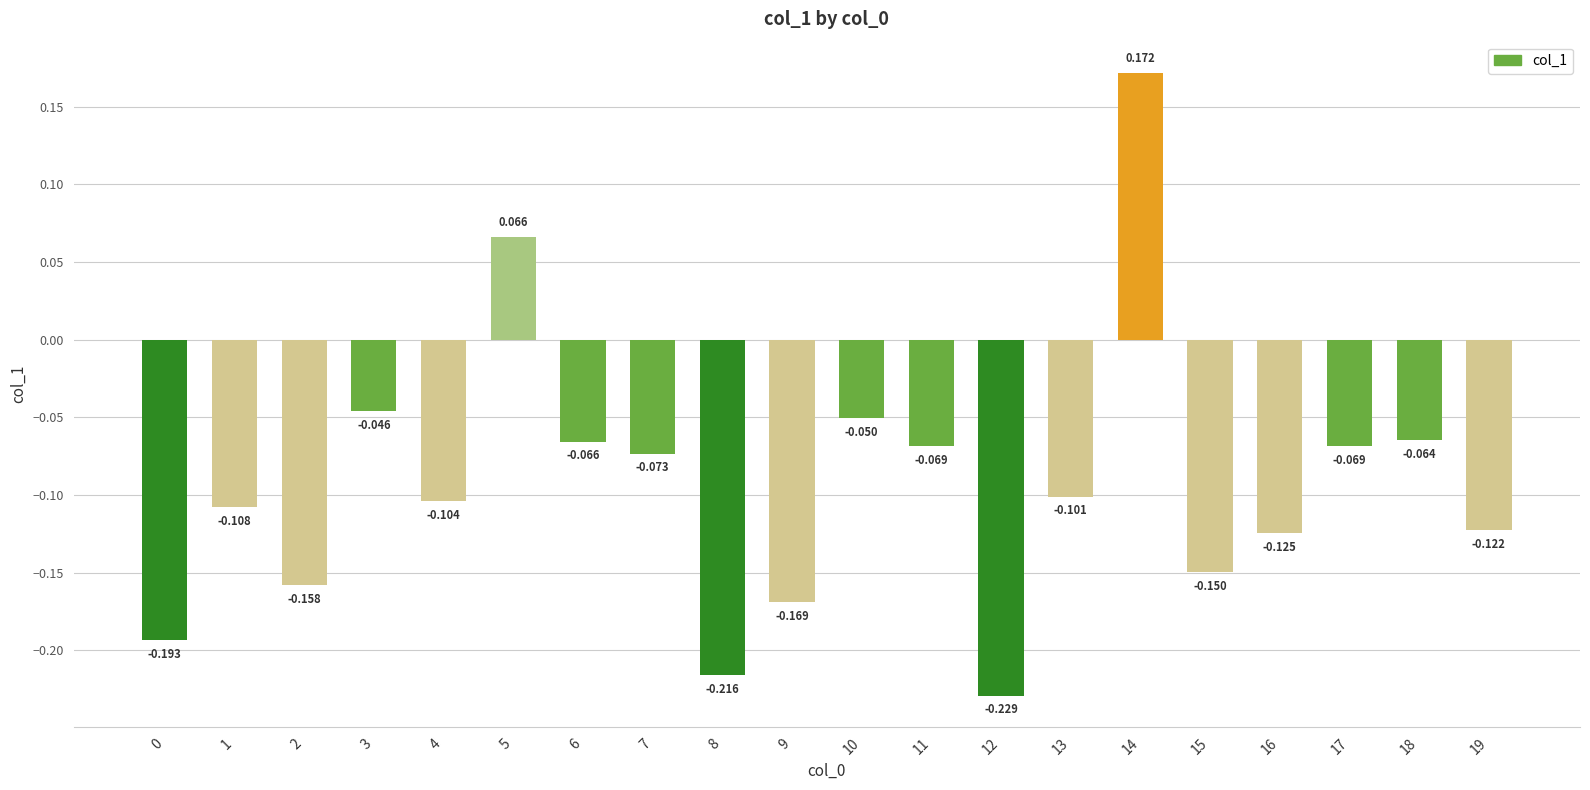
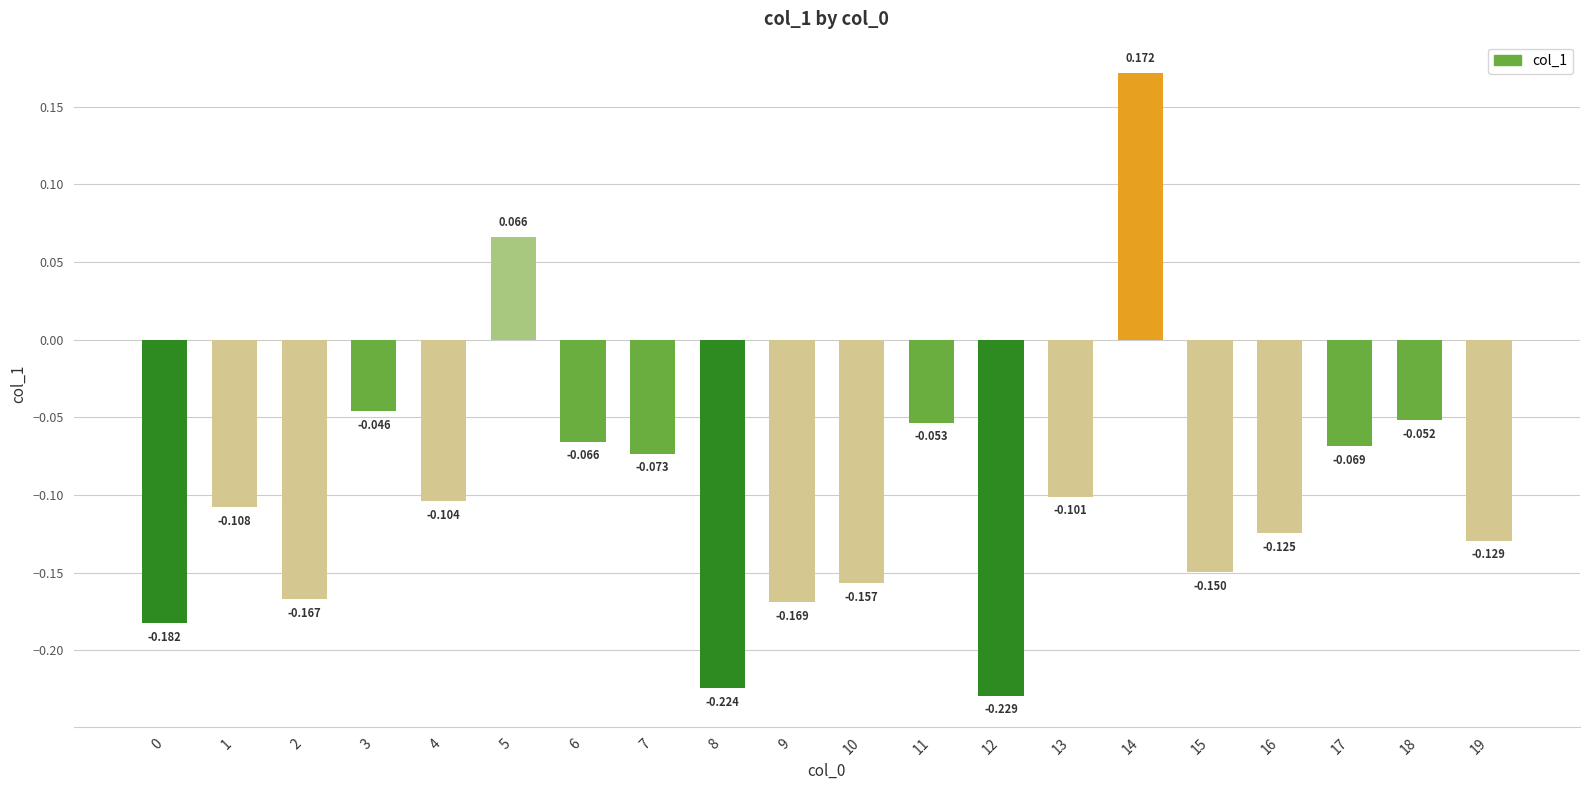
  {
-   "0": -0.193,
+   "0": -0.182,
    "1": -0.108,
-   "2": -0.158,
+   "2": -0.167,
    "3": -0.046,
    "4": -0.104,
    "5": 0.066,
    "6": -0.066,
    "7": -0.073,
-   "8": -0.216,
+   "8": -0.224,
    "9": -0.169,
-   "10": -0.050,
-   "11": -0.069,
+   "10": -0.157,
+   "11": -0.053,
    "12": -0.229,
    "13": -0.101,
    "14": 0.172,
    "15": -0.150,
    "16": -0.125,
    "17": -0.069,
-   "18": -0.064,
-   "19": -0.122
+   "18": -0.052,
+   "19": -0.129
  }
